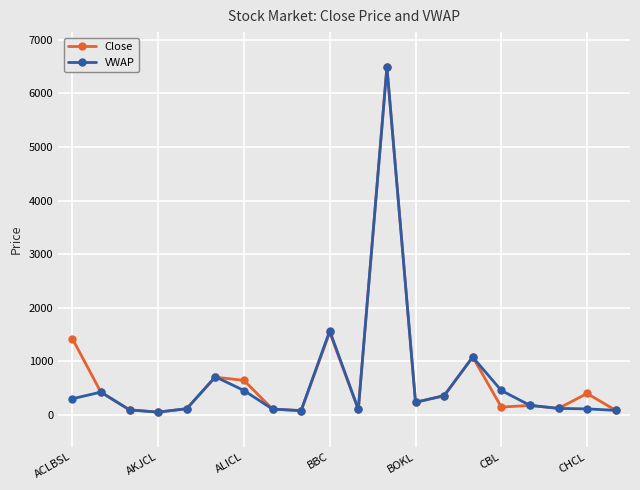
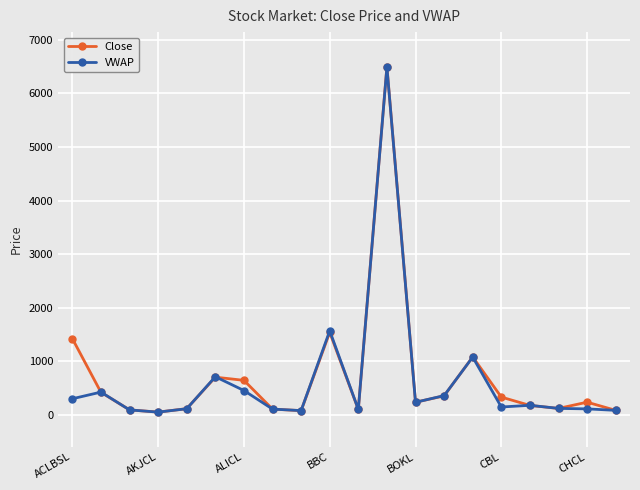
  {
    "Close": {
      "ACLBSL": 1400,
      "ALICL": 600,
-     "CBL": 100,
-     "CHCL": 400
+     "CBL": 300,
+     "CHCL": 200
    },
    "VWAP": {
      "ACLBSL": 300,
      "ALICL": 500,
-     "CBL": 500,
+     "CBL": 100,
      "CHCL": 100
    }
  }
